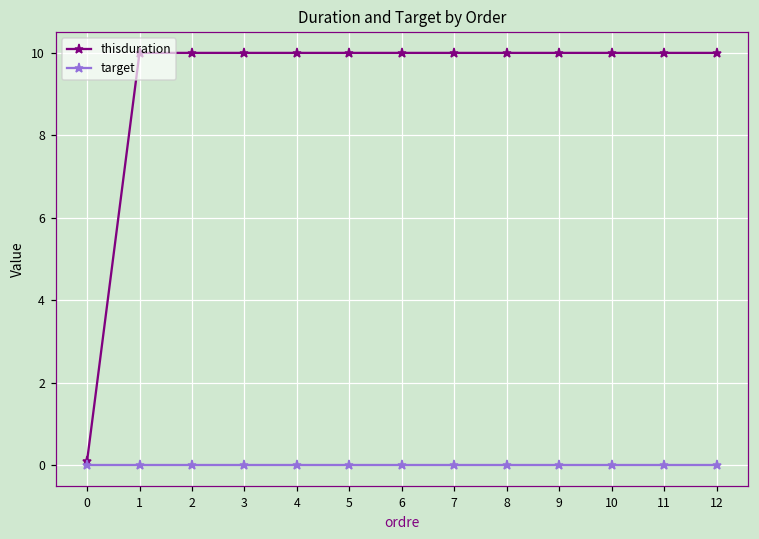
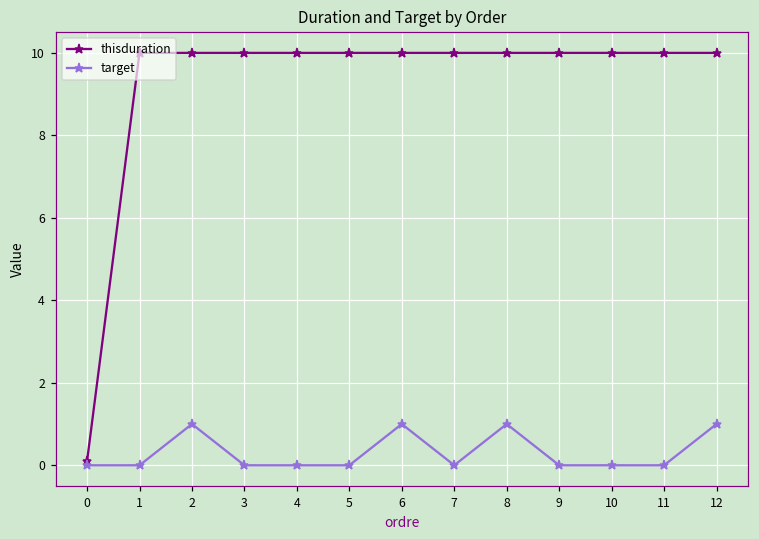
  {
    "thisduration": {
      "0": 0.1,
      "2": 10,
      "3": 10,
      "4": 10,
      "5": 10,
      "6": 10,
      "7": 10,
      "8": 10,
      "9": 10,
      "10": 10,
      "11": 10,
      "12": 10
    },
    "target": {
      "0": 0,
      "1": 0,
-     "2": 0,
+     "2": 1,
      "3": 0,
      "4": 0,
      "5": 0,
-     "6": 0,
+     "6": 1,
      "7": 0,
-     "8": 0,
+     "8": 1,
      "9": 0,
      "10": 0,
      "11": 0,
-     "12": 0
+     "12": 1
    }
  }
